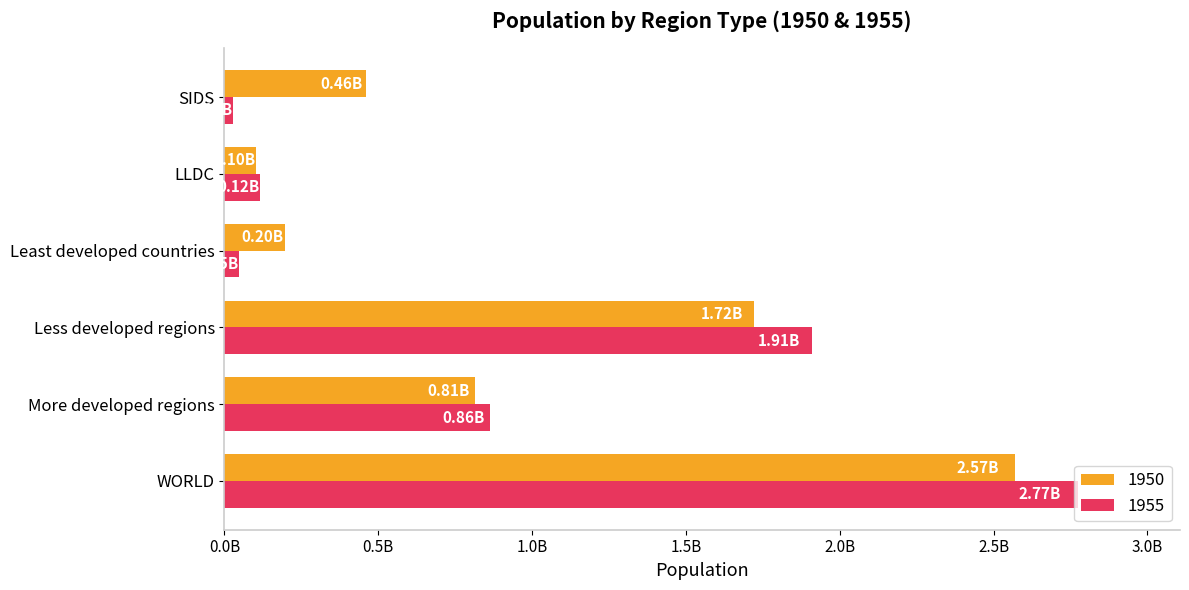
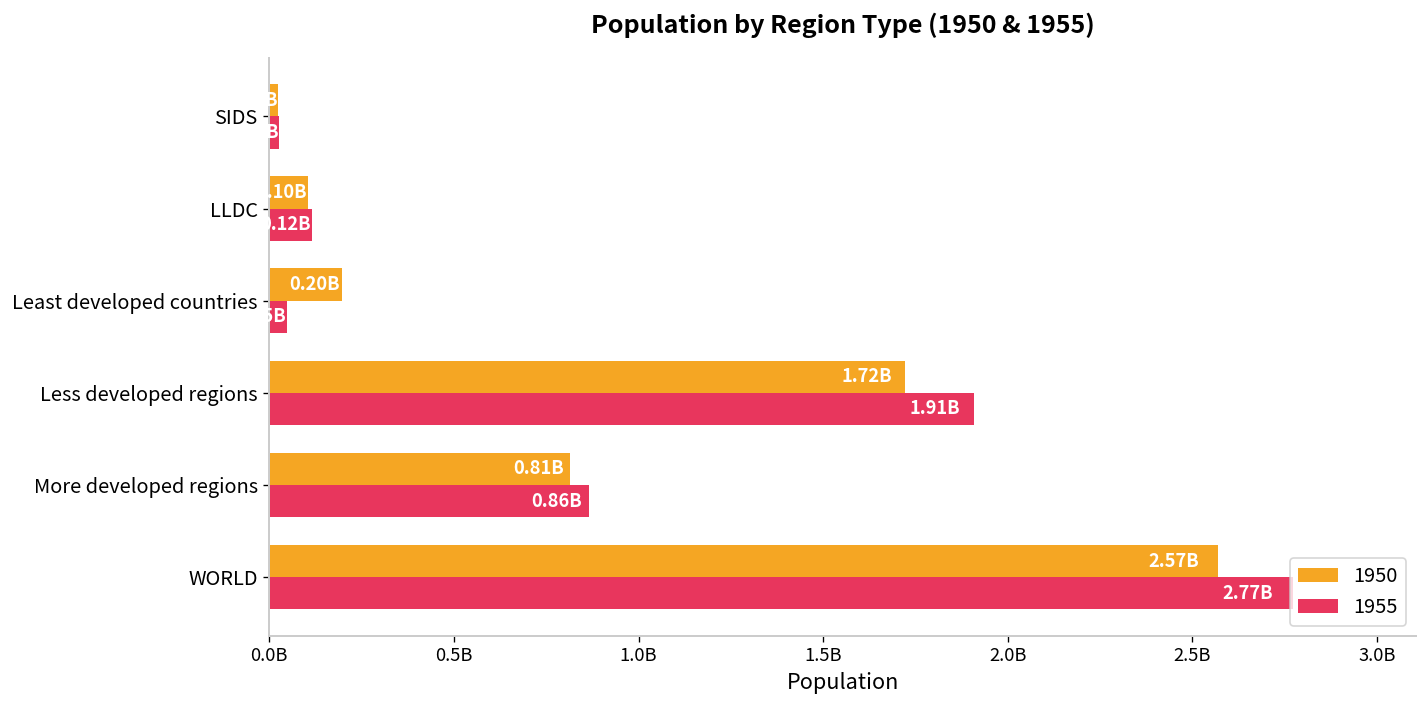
  {
    "1950": {
-     "SIDS": "460000000"
+     "SIDS": "20000000"
    },
    "1955": {
      "LLDC": "0.12B",
      "Less developed regions": "1.91B",
      "More developed regions": "0.86B"
    }
  }
